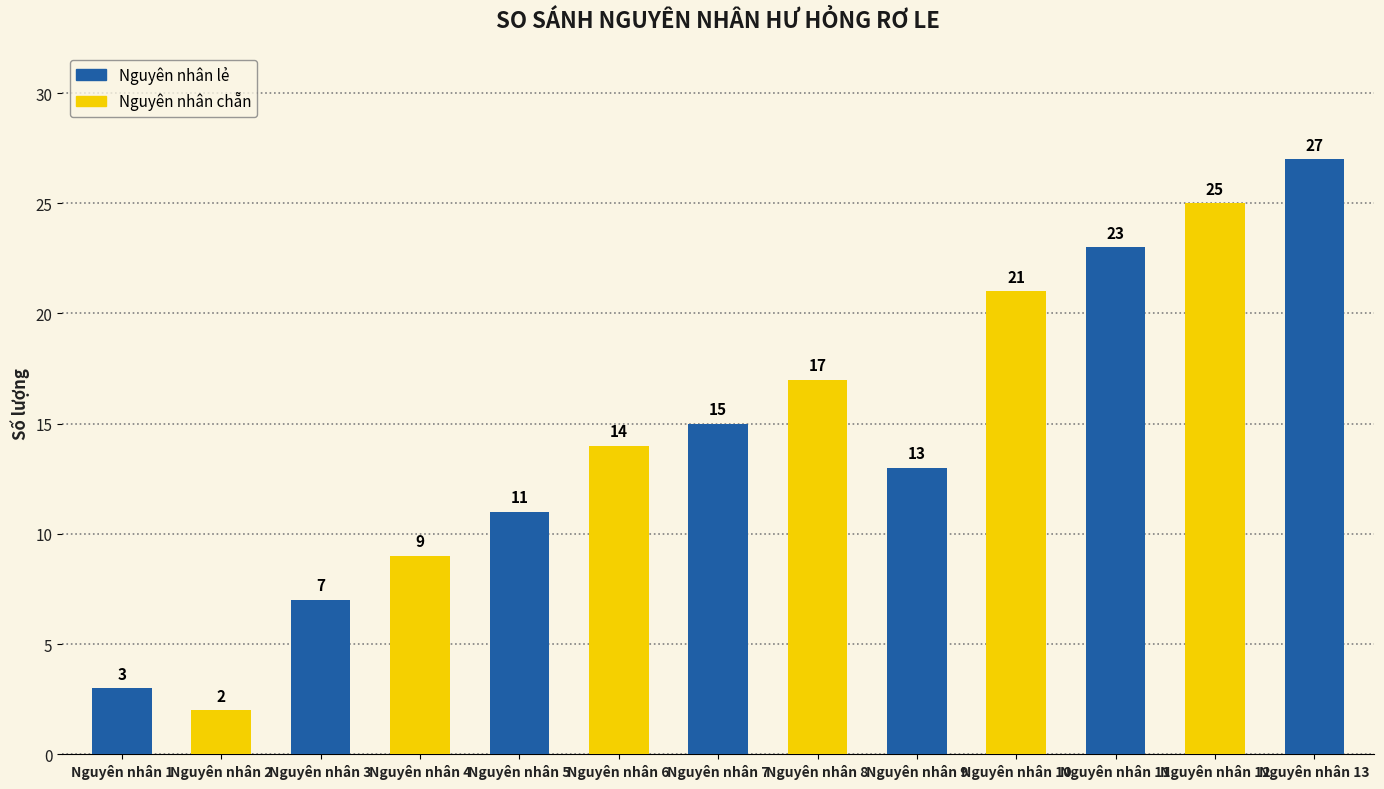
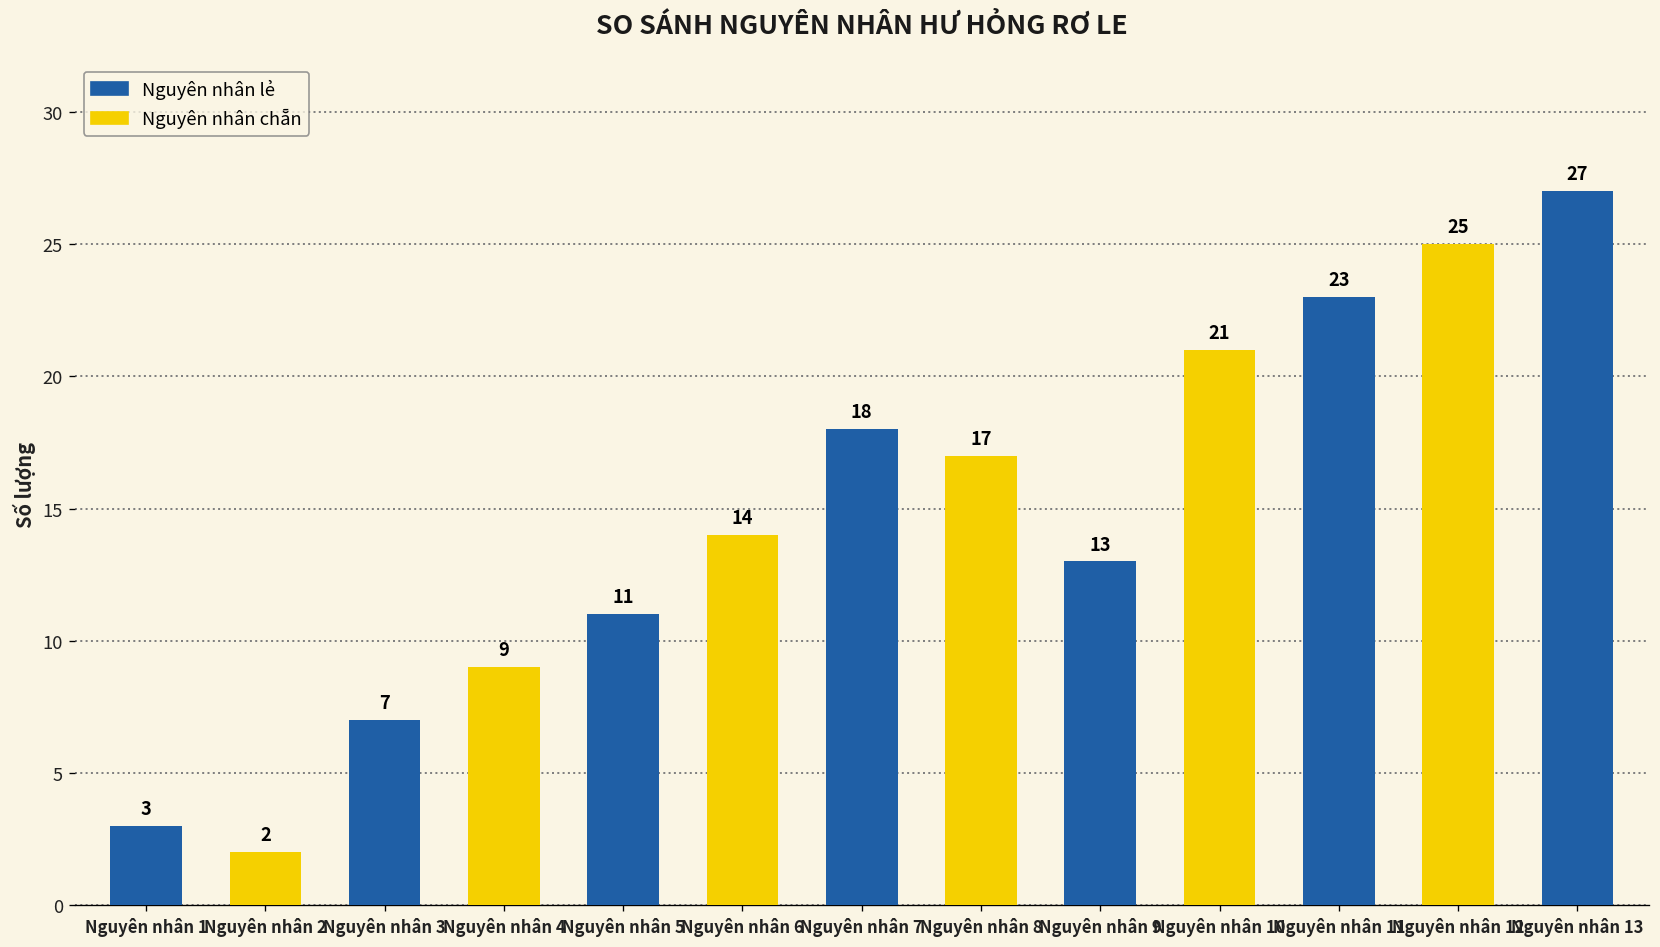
  {
    "Nguyên nhân 1": 3,
    "Nguyên nhân 2": 2,
    "Nguyên nhân 3": 7,
    "Nguyên nhân 4": 9,
    "Nguyên nhân 5": 11,
    "Nguyên nhân 6": 14,
-   "Nguyên nhân 7": 15,
+   "Nguyên nhân 7": 18,
    "Nguyên nhân 8": 17,
    "Nguyên nhân 9": 13,
    "Nguyên nhân 10": 21,
    "Nguyên nhân 11": 23,
    "Nguyên nhân 12": 25,
    "Nguyên nhân 13": 27
  }
